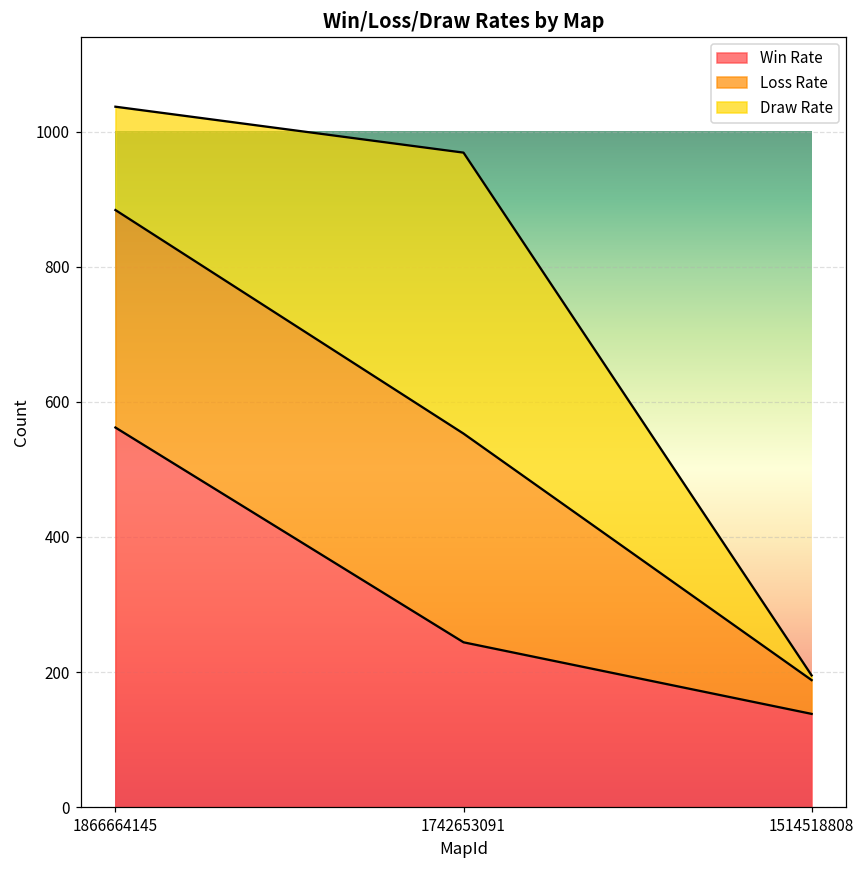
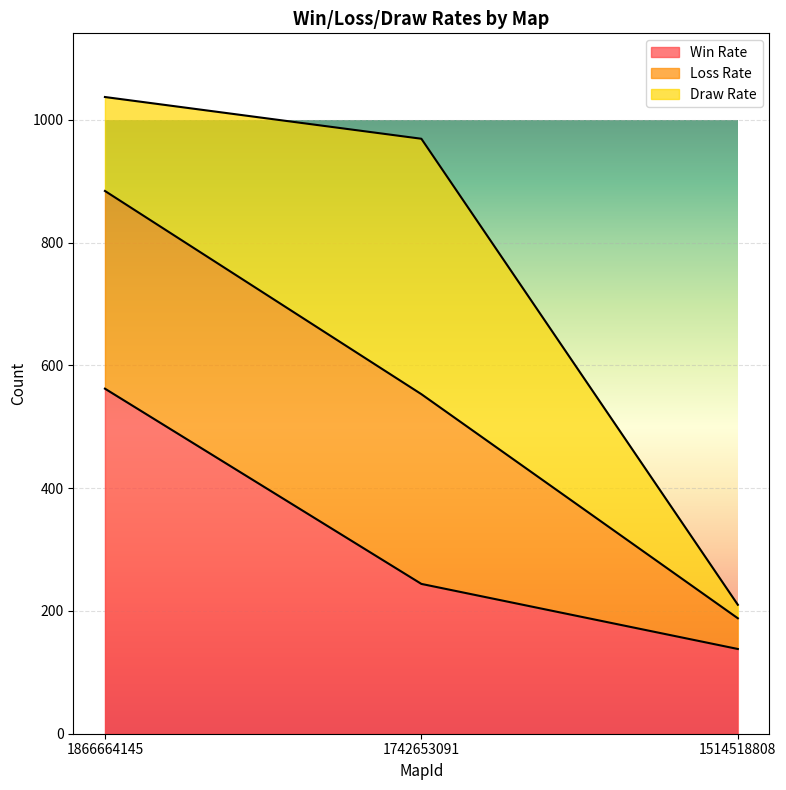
  {
    "Win Rate": {
      "1866664145": 560,
      "1742653091": 240,
      "1514518808": 140
    },
    "Loss Rate": {
      "1866664145": 320,
      "1742653091": 310,
      "1514518808": 50
    },
    "Draw Rate": {
      "1866664145": 150,
      "1742653091": 420,
-     "1514518808": 10
+     "1514518808": 20
    }
  }
